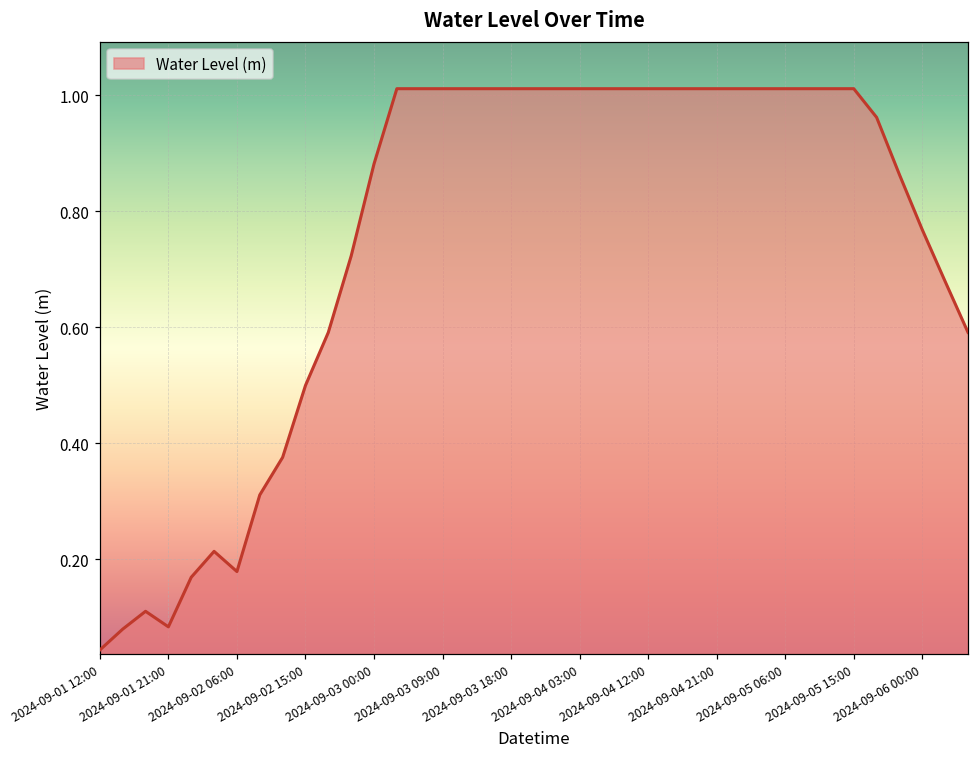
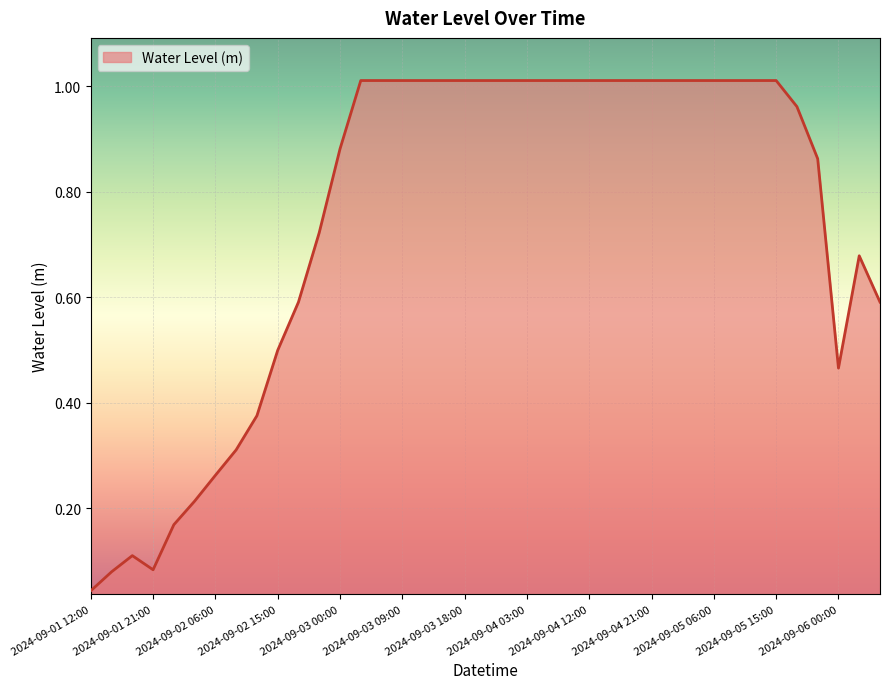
  {
    "2024-09-01 12:00": 0.04,
    "2024-09-01 21:00": 0.08,
-   "2024-09-02 06:00": 0.18,
+   "2024-09-02 06:00": 0.26,
    "2024-09-02 15:00": 0.50,
    "2024-09-03 00:00": 0.88,
    "2024-09-03 09:00": 1.01,
    "2024-09-03 18:00": 1.01,
    "2024-09-04 03:00": 1.01,
    "2024-09-04 12:00": 1.01,
    "2024-09-04 21:00": 1.01,
    "2024-09-05 06:00": 1.01,
    "2024-09-05 15:00": 1.01,
-   "2024-09-06 00:00": 0.77
+   "2024-09-06 00:00": 0.47
  }
